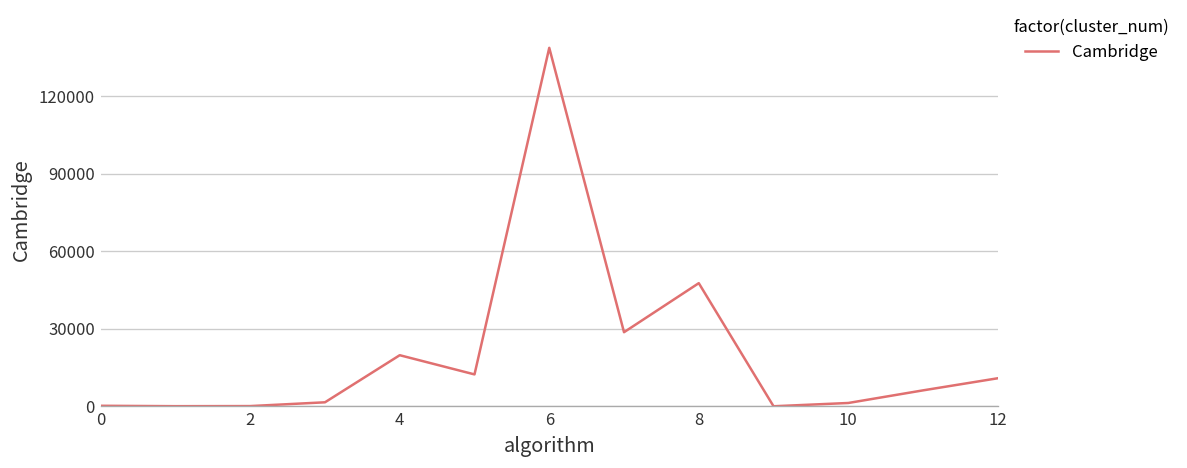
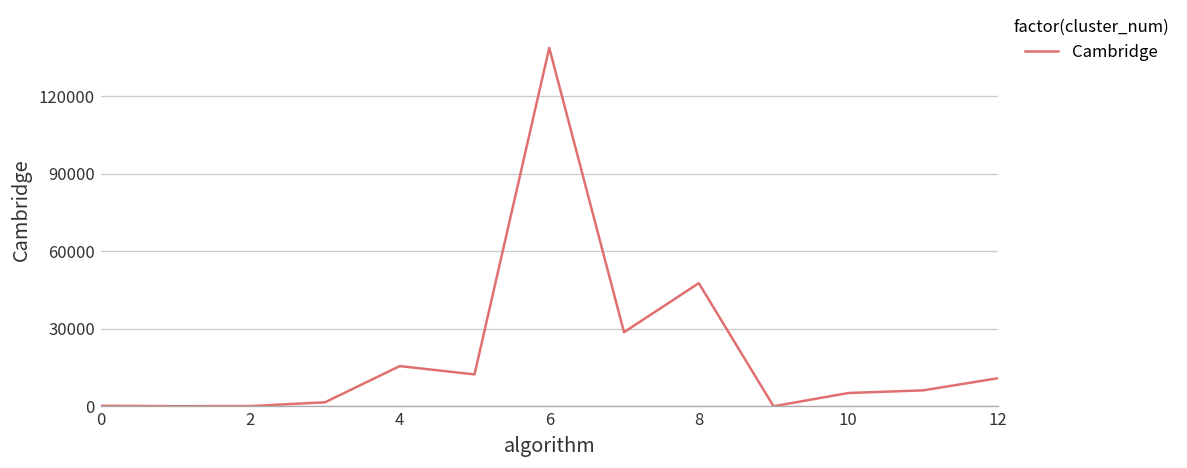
  {
    "0": 0,
    "2": 0,
-   "4": 20000,
+   "4": 16000,
    "6": 139000,
    "8": 48000,
-   "10": 1000,
+   "10": 5000,
    "12": 11000
  }
